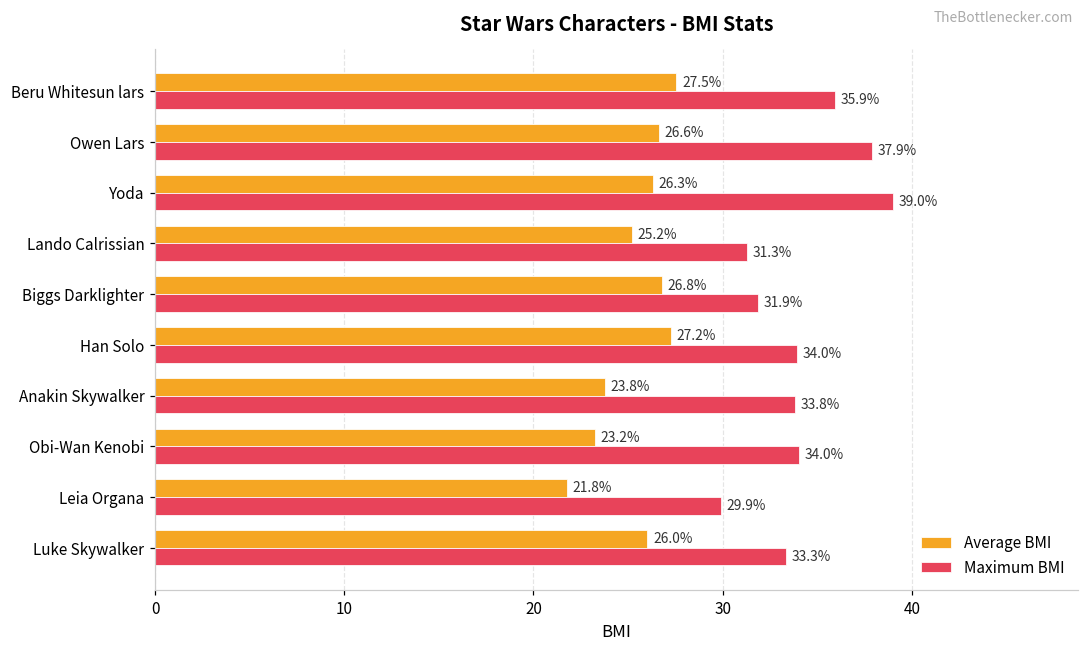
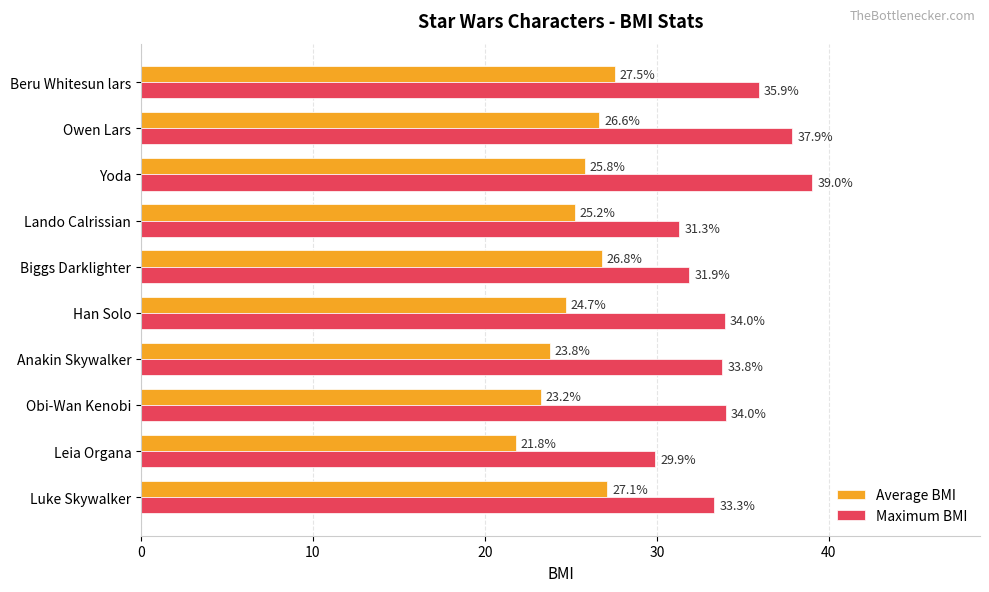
  {
    "Average BMI": {
      "Beru Whitesun lars": "27.5%",
      "Owen Lars": "26.6%",
-     "Yoda": "26.3%",
+     "Yoda": "25.8%",
      "Lando Calrissian": "25.2%",
      "Biggs Darklighter": "26.8%",
-     "Han Solo": "27.2%",
+     "Han Solo": "24.7%",
      "Anakin Skywalker": "23.8%",
      "Obi-Wan Kenobi": "23.2%",
      "Leia Organa": "21.8%",
-     "Luke Skywalker": "26.0%"
+     "Luke Skywalker": "27.1%"
    },
    "Maximum BMI": {
      "Beru Whitesun lars": "35.9%",
      "Owen Lars": "37.9%",
      "Yoda": "39.0%",
      "Lando Calrissian": "31.3%",
      "Biggs Darklighter": "31.9%",
      "Han Solo": "34.0%",
      "Anakin Skywalker": "33.8%",
      "Obi-Wan Kenobi": "34.0%",
      "Leia Organa": "29.9%",
      "Luke Skywalker": "33.3%"
    }
  }
